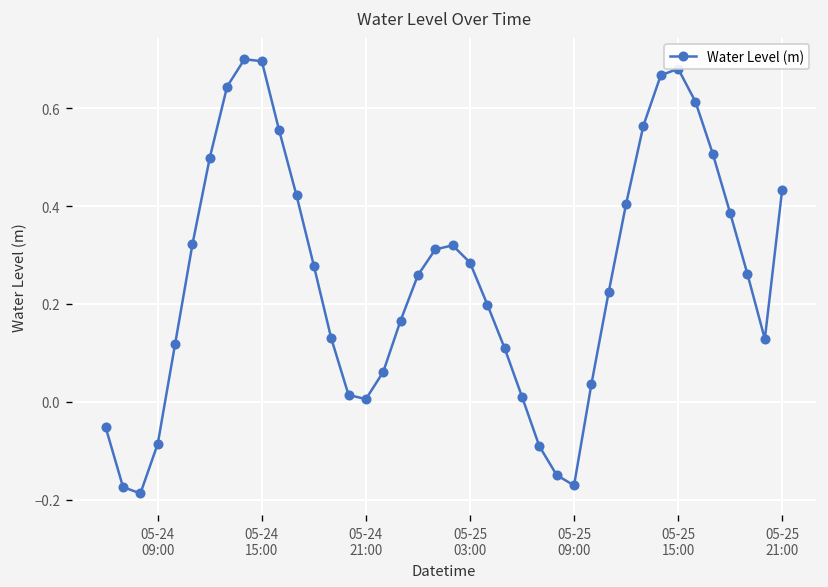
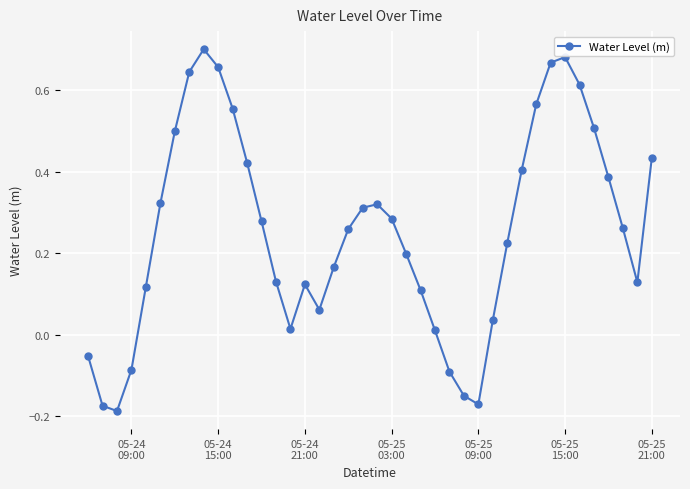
  {
    "05-24 09:00": -0.09,
-   "05-24 15:00": 0.70,
-   "05-24 21:00": 0.01,
+   "05-24 15:00": 0.66,
+   "05-24 21:00": 0.12,
    "05-25 03:00": 0.28,
    "05-25 09:00": -0.17,
    "05-25 15:00": 0.68,
    "05-25 21:00": 0.43
  }
